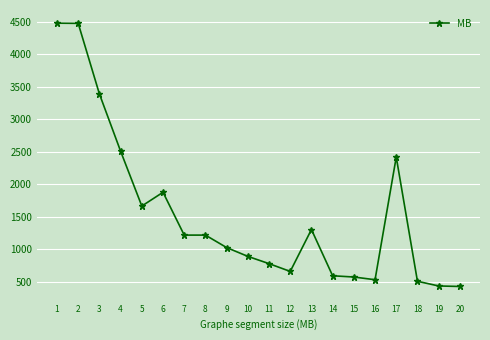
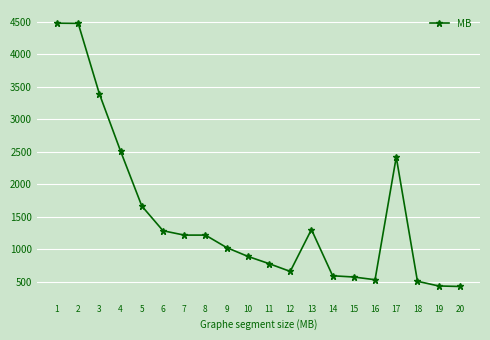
  {
    "1": 4500,
    "2": 4500,
    "3": 3400,
    "4": 2500,
    "5": 1700,
-   "6": 1900,
+   "6": 1300,
    "7": 1200,
    "8": 1200,
    "9": 1000,
    "10": 900,
    "11": 800,
    "12": 700,
    "13": 1300,
    "14": 600,
    "15": 600,
    "16": 500,
    "17": 2400,
    "18": 500,
    "19": 400,
    "20": 400
  }
